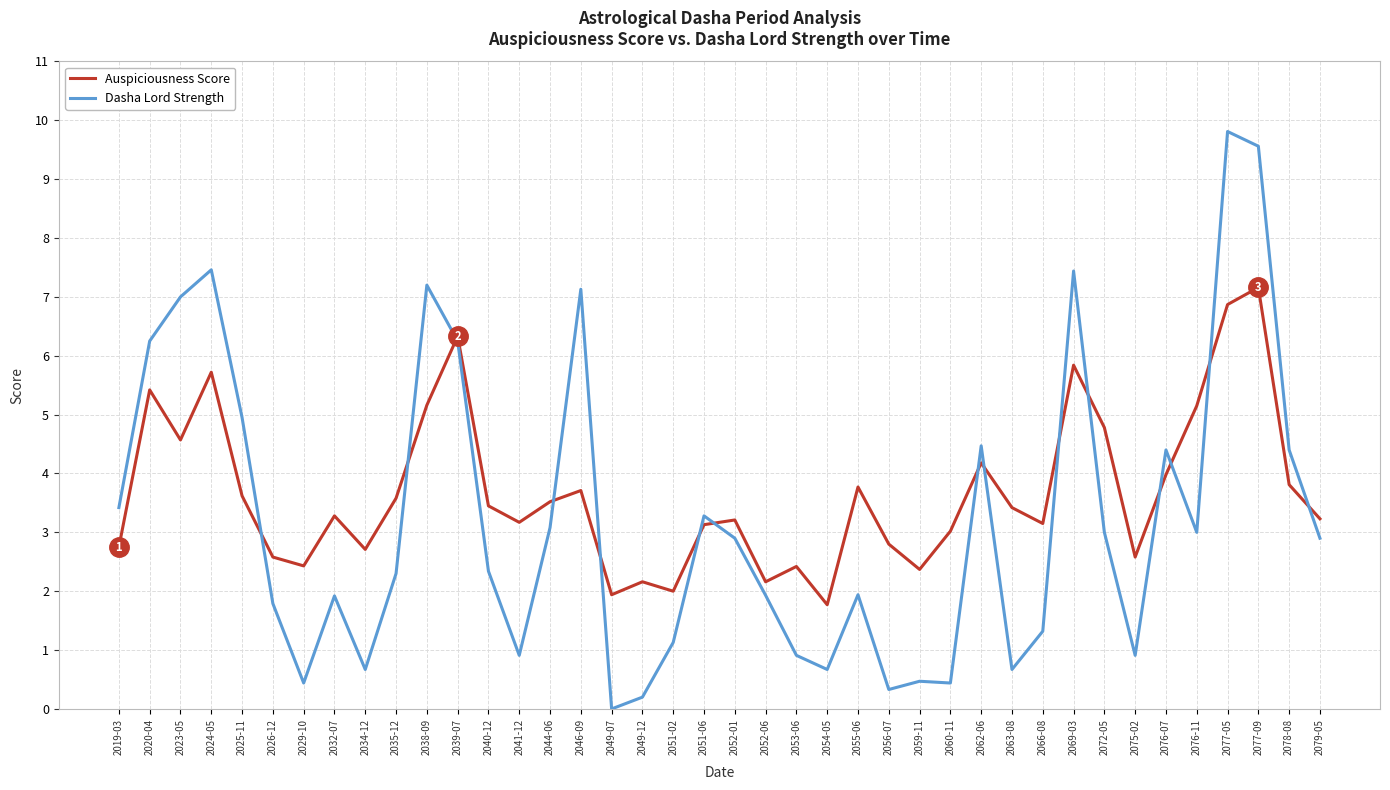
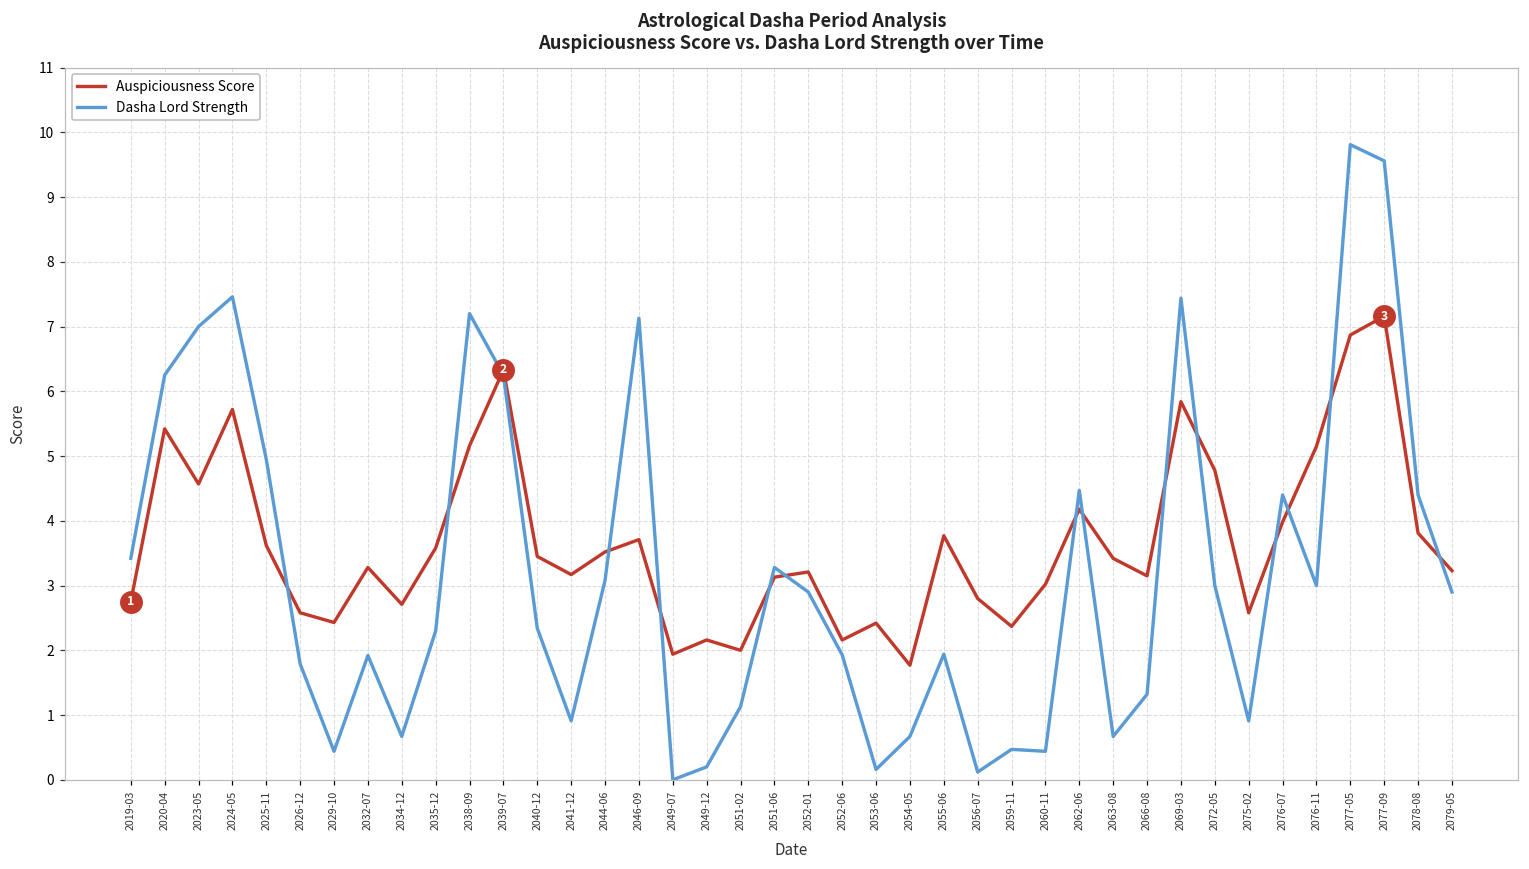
  {
    "Dasha Lord Strength": {
      "2019-03": 3.4,
      "2020-04": 6.3,
      "2023-05": 7.0,
      "2024-05": 7.5,
      "2025-11": 5.0,
      "2026-12": 1.8,
      "2029-10": 0.4,
      "2032-07": 1.9,
      "2034-12": 0.7,
      "2035-12": 2.3,
      "2038-09": 7.2,
      "2040-12": 2.3,
      "2041-12": 0.9,
      "2044-06": 3.1,
      "2046-09": 7.1,
      "2049-07": 0.0,
      "2049-12": 0.2,
      "2051-02": 1.1,
      "2051-06": 3.3,
      "2052-01": 2.9,
      "2052-06": 1.9,
-     "2053-06": 0.9,
+     "2053-06": 0.2,
      "2054-05": 0.7,
      "2055-06": 1.9,
-     "2056-07": 0.3,
+     "2056-07": 0.1,
      "2059-11": 0.5,
      "2060-11": 0.4,
      "2062-06": 4.5,
      "2063-08": 0.7,
      "2066-08": 1.3,
      "2069-03": 7.4,
      "2072-05": 3.0,
      "2075-02": 0.9,
      "2076-07": 4.4,
      "2076-11": 3.0,
      "2077-05": 9.8,
      "2077-09": 9.6,
      "2078-08": 4.4,
      "2079-05": 2.9
    }
  }
